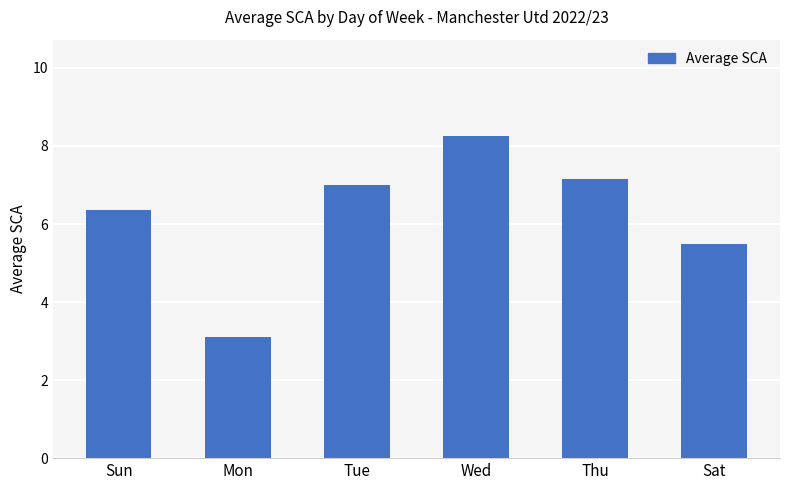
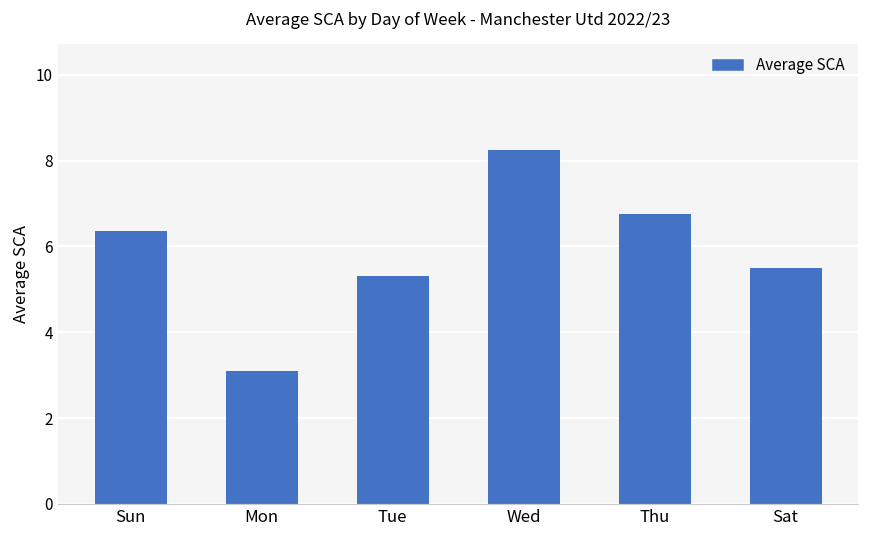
  {
    "Sun": 6.4,
    "Mon": 3.1,
-   "Tue": 7.0,
+   "Tue": 5.3,
    "Wed": 8.3,
-   "Thu": 7.2,
+   "Thu": 6.8,
    "Sat": 5.5
  }
